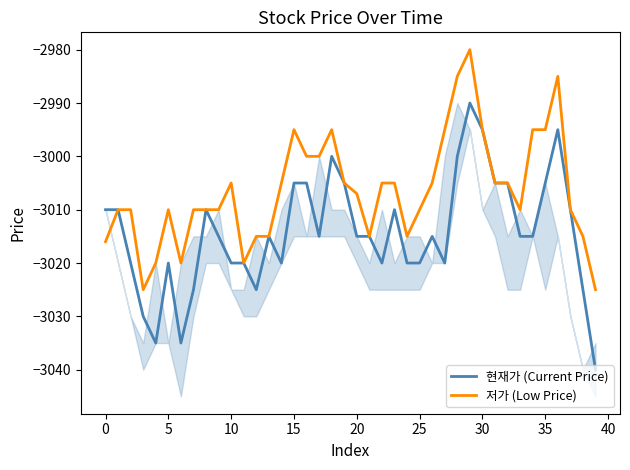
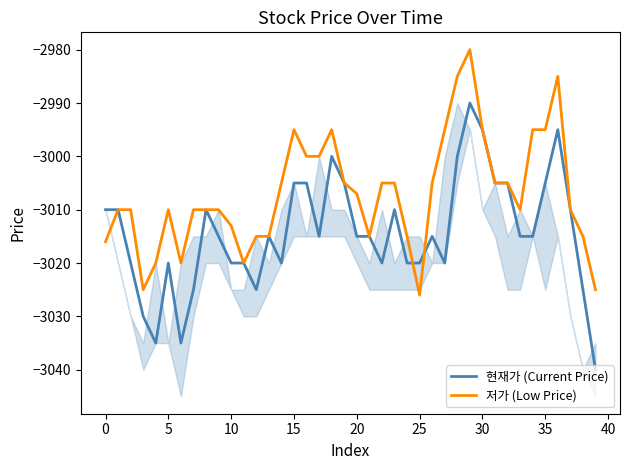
  {
    "저가 (Low Price)": {
      "0": -3016,
      "5": -3010,
-     "10": -3005,
+     "10": -3013,
      "15": -2995,
      "20": -3007,
-     "25": -3010,
+     "25": -3026,
      "35": -2995
    }
  }
